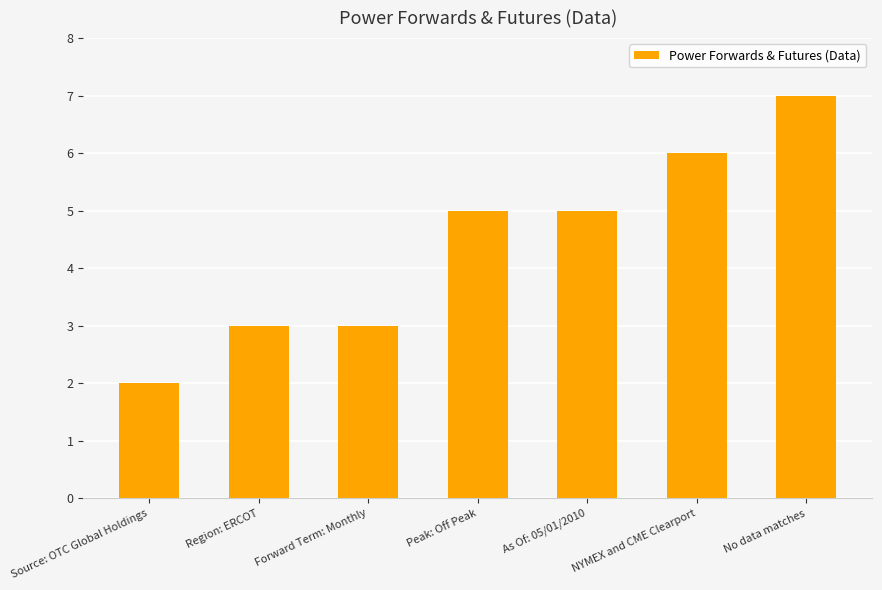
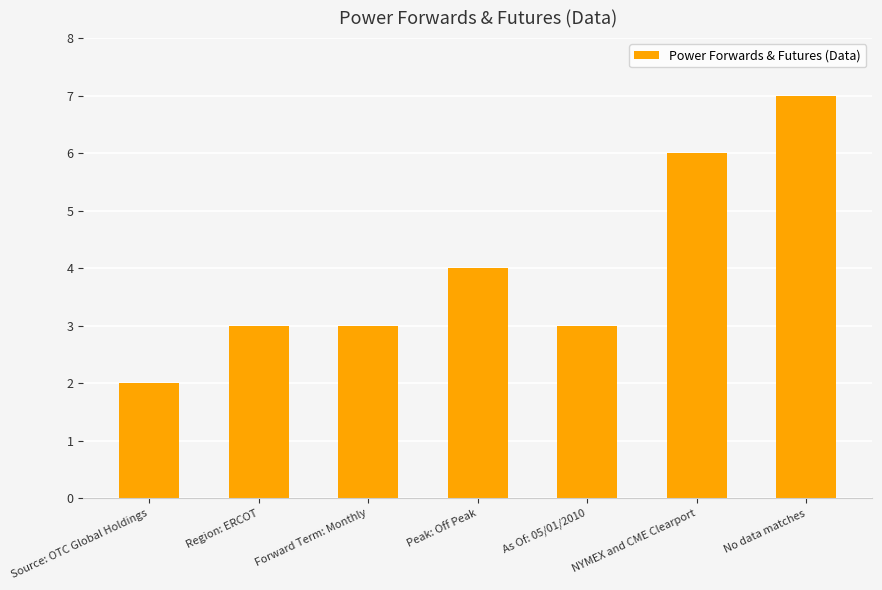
  {
    "Source: OTC Global Holdings": 2,
    "Region: ERCOT": 3,
    "Forward Term: Monthly": 3,
-   "Peak: Off Peak": 5,
-   "As Of: 05/01/2010": 5,
+   "Peak: Off Peak": 4,
+   "As Of: 05/01/2010": 3,
    "NYMEX and CME Clearport": 6,
    "No data matches": 7
  }
